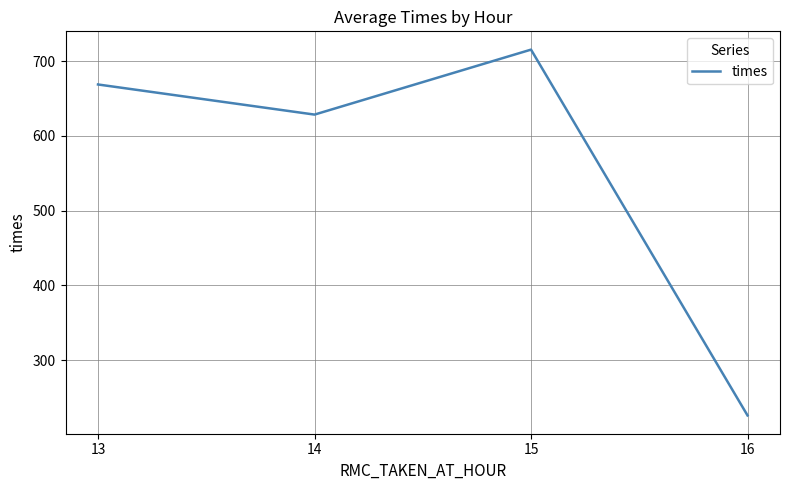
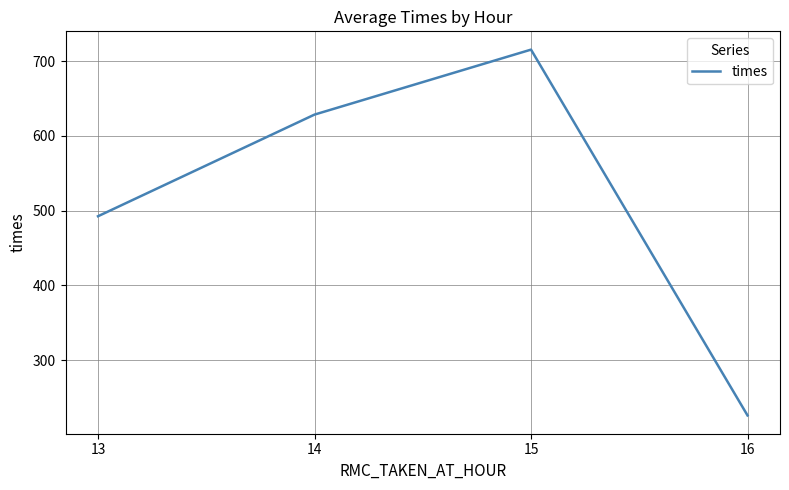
  {
-   "13": 670,
+   "13": 490,
    "14": 630,
    "15": 720,
    "16": 230
  }
